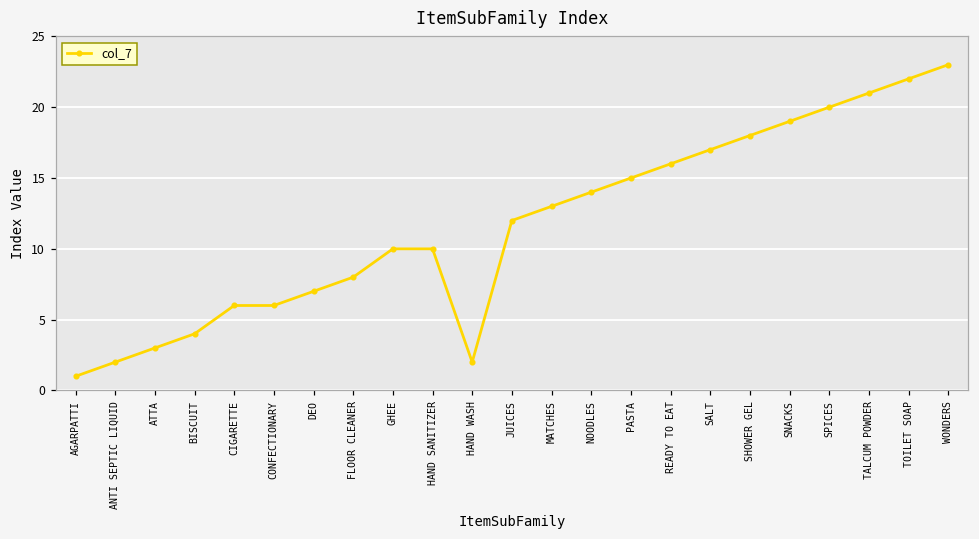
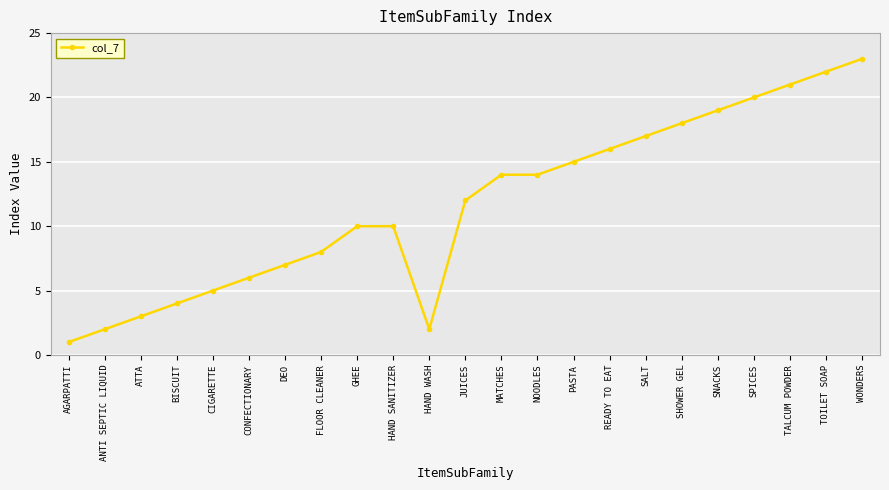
  {
    "AGARPATTI": 1,
    "ANTI SEPTIC LIQUID": 2,
    "ATTA": 3,
    "BISCUIT": 4,
-   "CIGARETTE": 6,
+   "CIGARETTE": 5,
    "CONFECTIONARY": 6,
    "DEO": 7,
    "FLOOR CLEANER": 8,
    "GHEE": 10,
    "HAND SANITIZER": 10,
    "HAND WASH": 2,
    "JUICES": 12,
-   "MATCHES": 13,
+   "MATCHES": 14,
    "NOODLES": 14,
    "PASTA": 15,
    "READY TO EAT": 16,
    "SALT": 17,
    "SHOWER GEL": 18,
    "SNACKS": 19,
    "SPICES": 20,
    "TALCUM POWDER": 21,
    "TOILET SOAP": 22,
    "WONDERS": 23
  }
